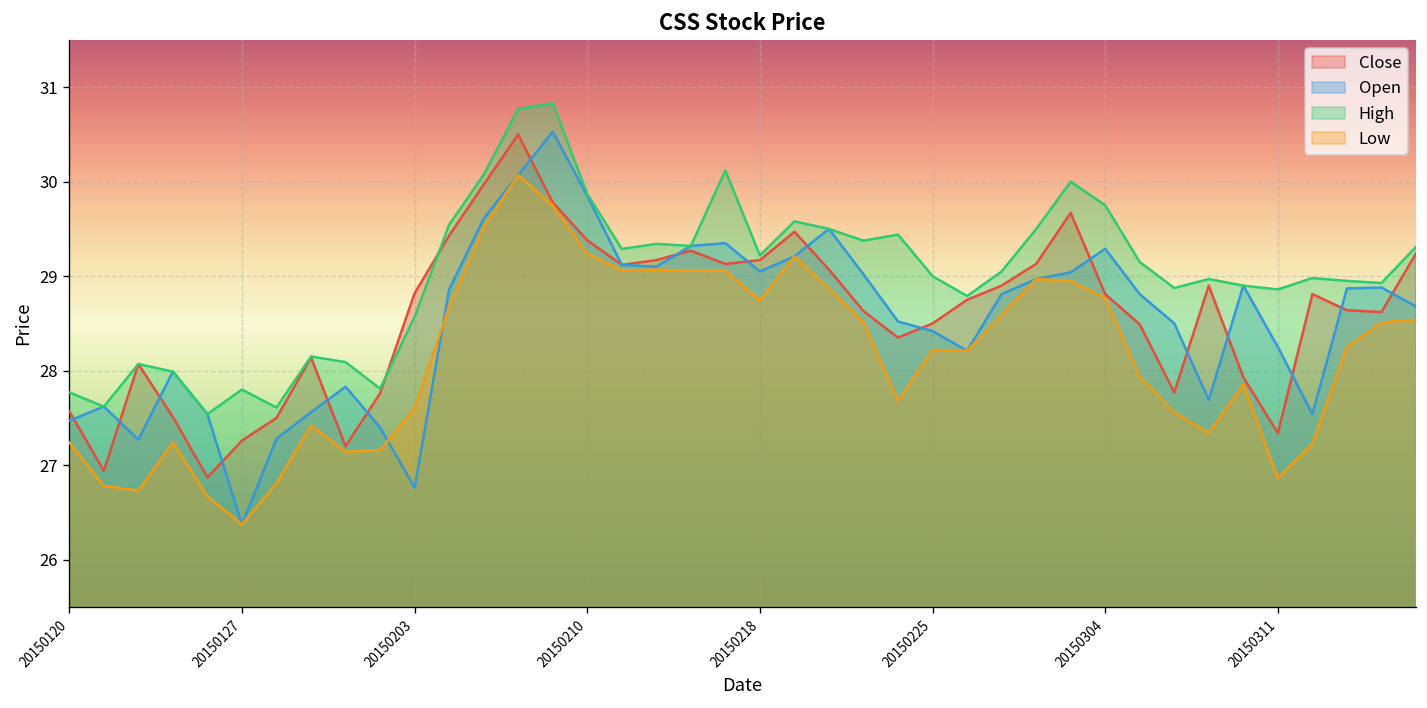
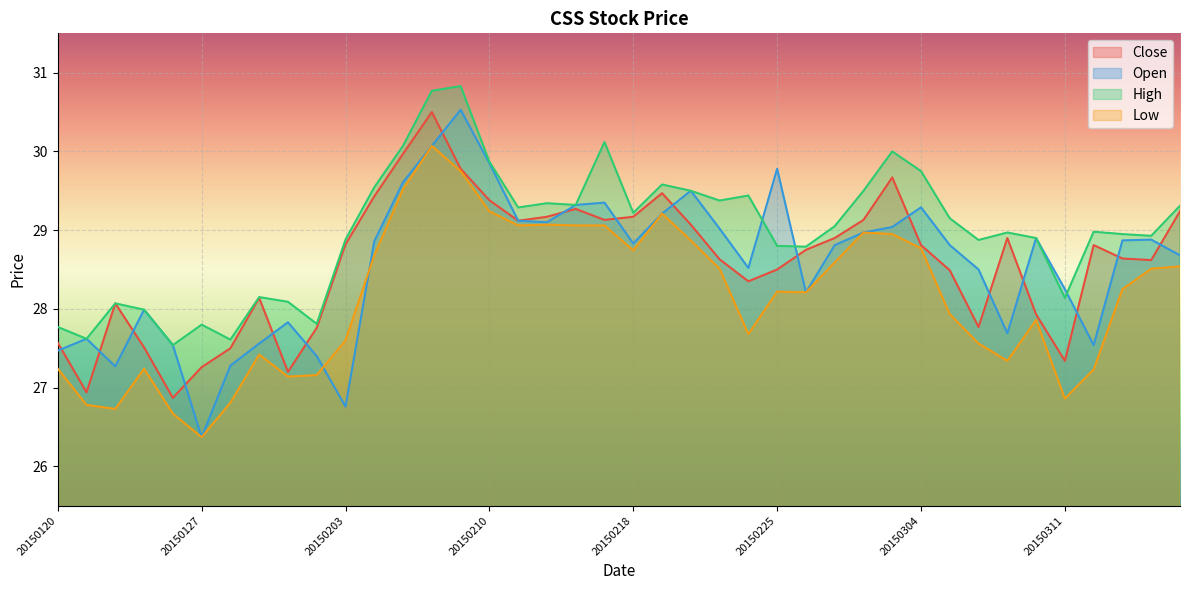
  {
    "Open": {
      "20150120": 27.5,
      "20150203": 26.8,
-     "20150218": 29.1,
-     "20150225": 28.4,
+     "20150218": 28.8,
+     "20150225": 29.8,
      "20150304": 29.3,
      "20150311": 28.3
    },
    "High": {
      "20150120": 27.8,
      "20150127": 27.8,
-     "20150203": 28.6,
+     "20150203": 28.9,
      "20150218": 29.2,
-     "20150225": 29.0,
+     "20150225": 28.8,
      "20150304": 29.8,
-     "20150311": 28.9
+     "20150311": 28.1
    }
  }
